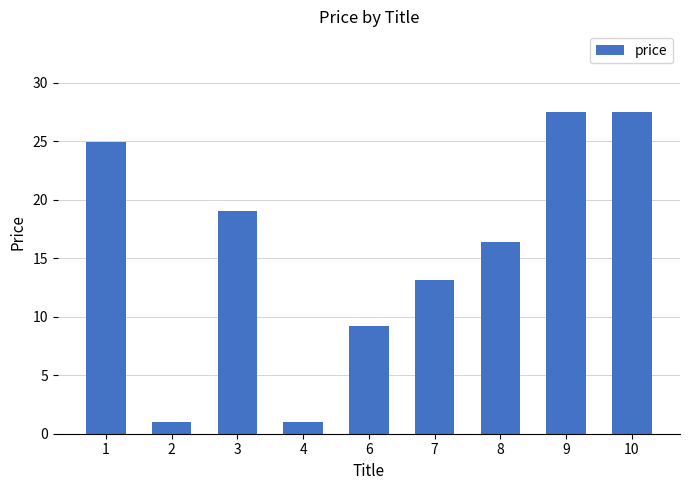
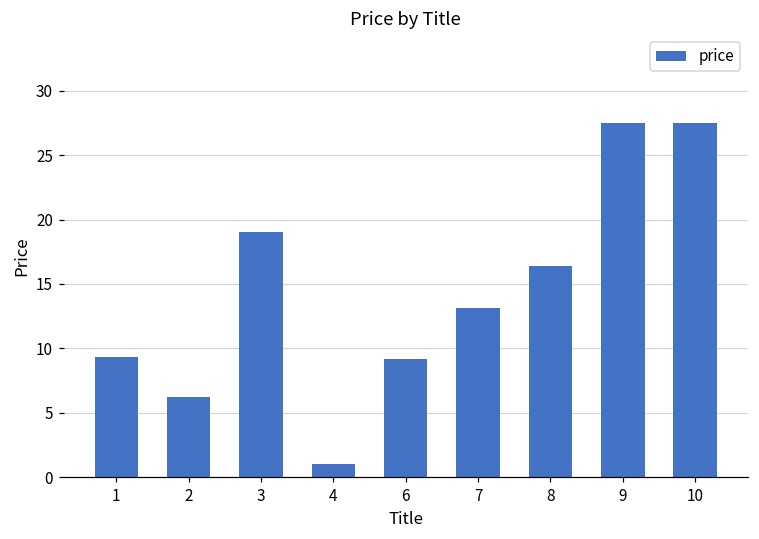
  {
-   "1": 24.9,
-   "2": 1.0,
+   "1": 9.3,
+   "2": 6.2,
    "3": 19.0,
    "4": 1.0,
    "6": 9.2,
    "7": 13.1,
    "8": 16.4,
    "9": 27.5,
    "10": 27.5
  }
